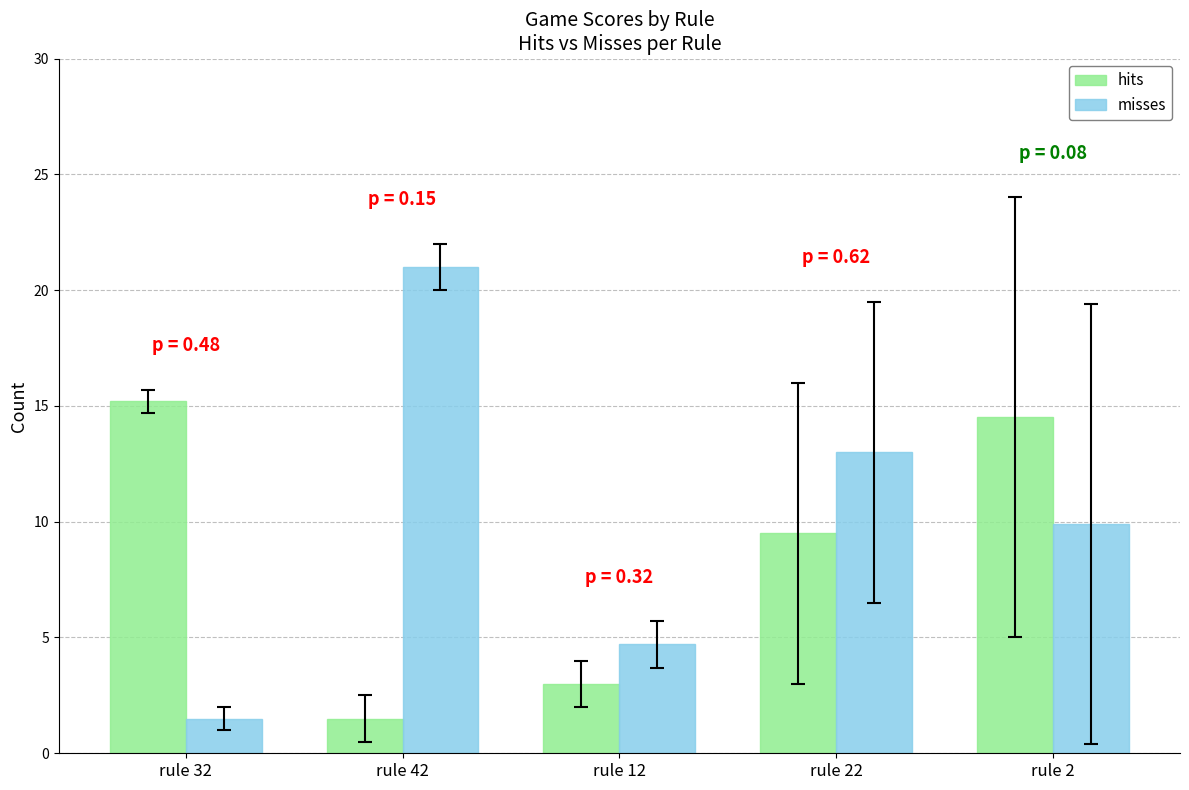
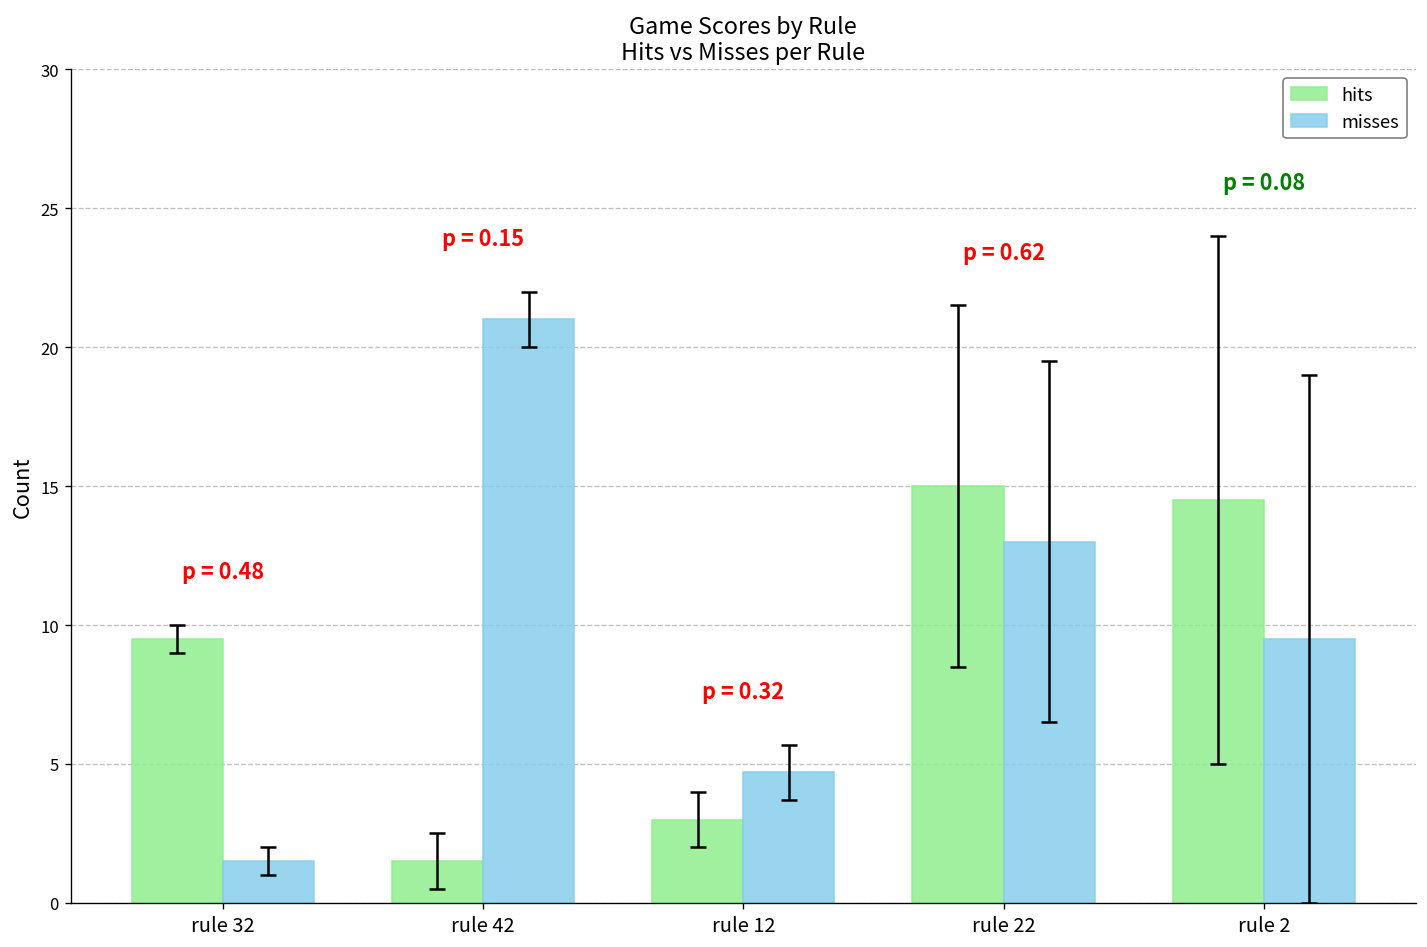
  {
    "hits": {
-     "rule 32": 15.2,
+     "rule 32": 9.5,
      "rule 42": 1.5,
      "rule 12": 3.0,
-     "rule 22": 9.5,
+     "rule 22": 15.0,
      "rule 2": 14.5
    },
    "misses": {
      "rule 32": 1.5,
      "rule 42": 21.0,
      "rule 12": 4.7,
      "rule 22": 13.0,
-     "rule 2": 9.9
+     "rule 2": 9.5
    }
  }
